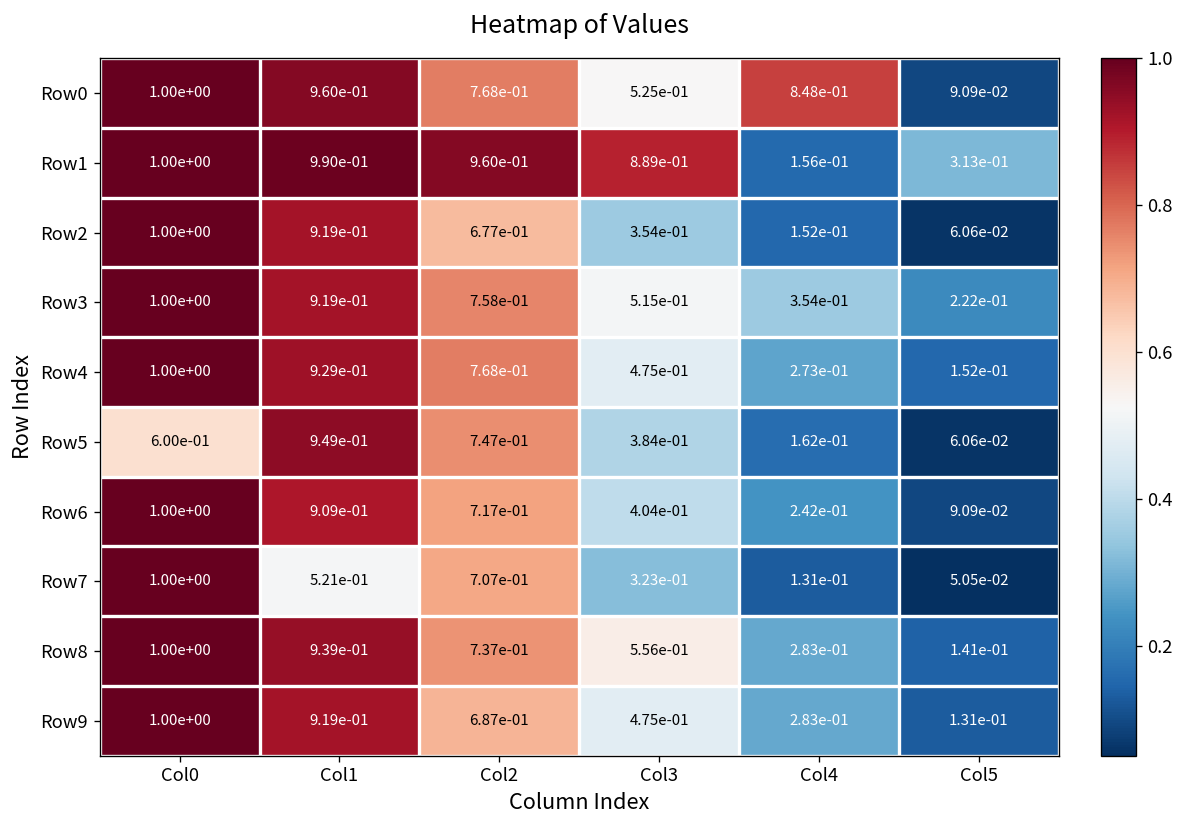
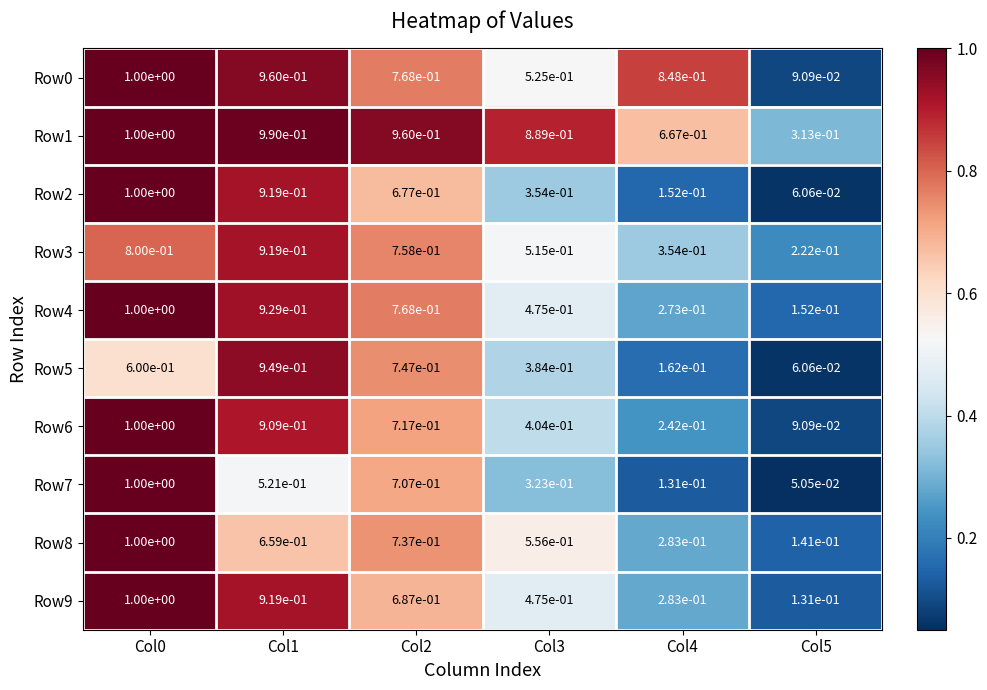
  {
    "Row0": {
      "Col0": "1.00e+00",
      "Col1": "9.60e-01",
      "Col2": "7.68e-01",
      "Col3": "5.25e-01",
      "Col4": "8.48e-01",
      "Col5": "9.09e-02"
    },
    "Row1": {
      "Col0": "1.00e+00",
      "Col1": "9.90e-01",
      "Col2": "9.60e-01",
      "Col3": "8.89e-01",
-     "Col4": "1.56e-01",
+     "Col4": "6.67e-01",
      "Col5": "3.13e-01"
    },
    "Row2": {
      "Col0": "1.00e+00",
      "Col1": "9.19e-01",
      "Col2": "6.77e-01",
      "Col3": "3.54e-01",
      "Col4": "1.52e-01",
      "Col5": "6.06e-02"
    },
    "Row3": {
-     "Col0": "1.00e+00",
+     "Col0": "8.00e-01",
      "Col1": "9.19e-01",
      "Col2": "7.58e-01",
      "Col3": "5.15e-01",
      "Col4": "3.54e-01",
      "Col5": "2.22e-01"
    },
    "Row4": {
      "Col0": "1.00e+00",
      "Col1": "9.29e-01",
      "Col2": "7.68e-01",
      "Col3": "4.75e-01",
      "Col4": "2.73e-01",
      "Col5": "1.52e-01"
    },
    "Row5": {
      "Col0": "6.00e-01",
      "Col1": "9.49e-01",
      "Col2": "7.47e-01",
      "Col3": "3.84e-01",
      "Col4": "1.62e-01",
      "Col5": "6.06e-02"
    },
    "Row6": {
      "Col0": "1.00e+00",
      "Col1": "9.09e-01",
      "Col2": "7.17e-01",
      "Col3": "4.04e-01",
      "Col4": "2.42e-01",
      "Col5": "9.09e-02"
    },
    "Row7": {
      "Col0": "1.00e+00",
      "Col1": "5.21e-01",
      "Col2": "7.07e-01",
      "Col3": "3.23e-01",
      "Col4": "1.31e-01",
      "Col5": "5.05e-02"
    },
    "Row8": {
      "Col0": "1.00e+00",
-     "Col1": "9.39e-01",
+     "Col1": "6.59e-01",
      "Col2": "7.37e-01",
      "Col3": "5.56e-01",
      "Col4": "2.83e-01",
      "Col5": "1.41e-01"
    },
    "Row9": {
      "Col0": "1.00e+00",
      "Col1": "9.19e-01",
      "Col2": "6.87e-01",
      "Col3": "4.75e-01",
      "Col4": "2.83e-01",
      "Col5": "1.31e-01"
    }
  }
